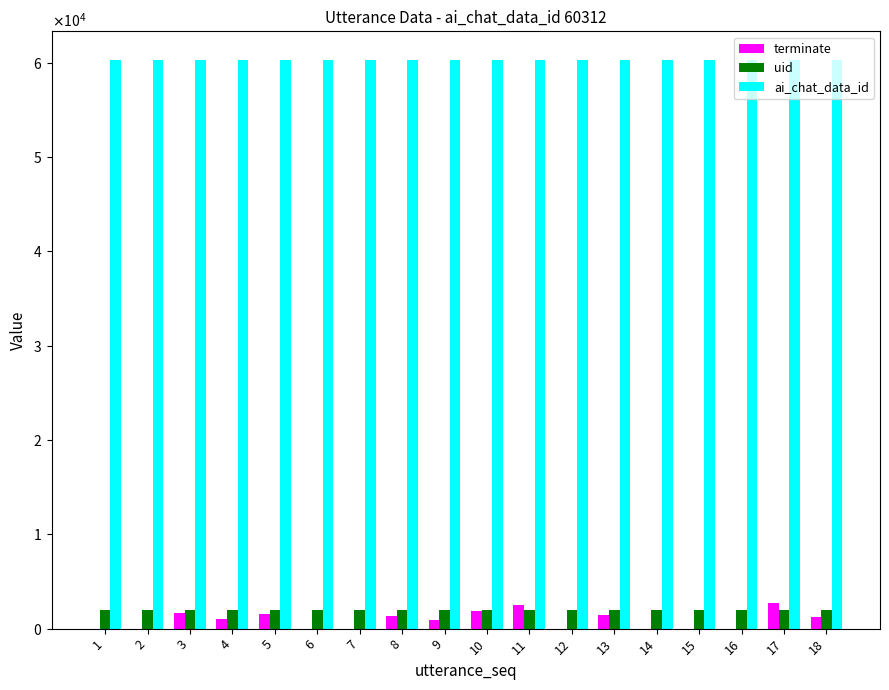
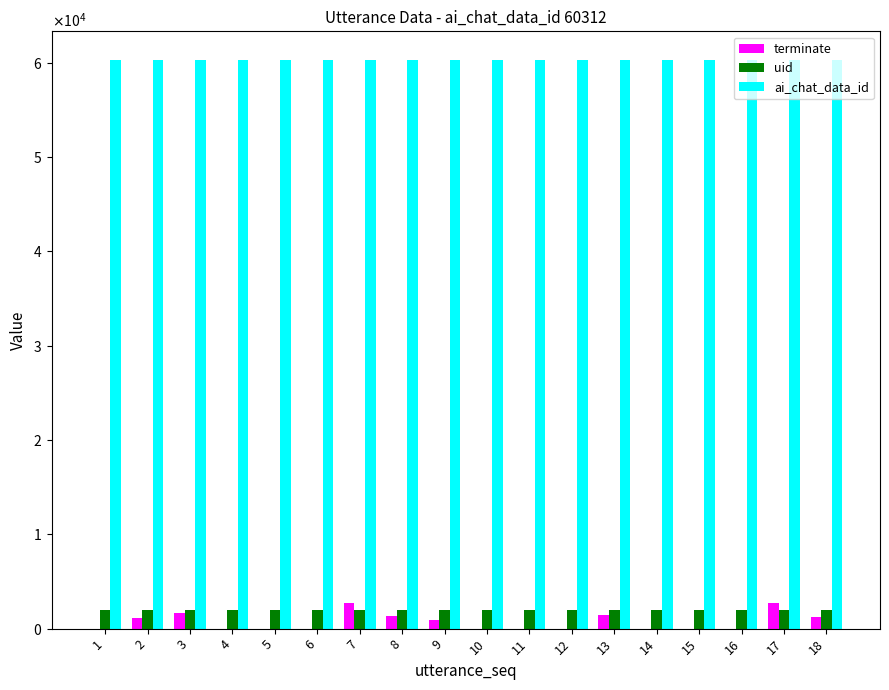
  {
    "terminate": {
      "1": 0,
-     "2": 0,
+     "2": 1000,
      "3": 2000,
-     "4": 1000,
-     "5": 2000,
+     "4": 0,
+     "5": 0,
      "6": 0,
-     "7": 0,
+     "7": 3000,
      "8": 1000,
      "9": 1000,
-     "10": 2000,
-     "11": 2000,
+     "10": 0,
+     "11": 0,
      "12": 0,
      "13": 1000,
      "14": 0,
      "15": 0,
      "16": 0,
      "17": 3000,
      "18": 1000
    },
    "uid": {
      "1": 2000,
      "2": 2000,
      "3": 2000,
      "4": 2000,
      "5": 2000,
      "6": 2000,
      "7": 2000,
      "8": 2000,
      "9": 2000,
      "10": 2000,
      "11": 2000,
      "12": 2000,
      "13": 2000,
      "14": 2000,
      "15": 2000,
      "16": 2000,
      "17": 2000,
      "18": 2000
    },
    "ai_chat_data_id": {
      "1": 60000,
      "2": 60000,
      "3": 60000,
      "4": 60000,
      "5": 60000,
      "6": 60000,
      "7": 60000,
      "8": 60000,
      "9": 60000,
      "10": 60000,
      "11": 60000,
      "12": 60000,
      "13": 60000,
      "14": 60000,
      "15": 60000
    }
  }
